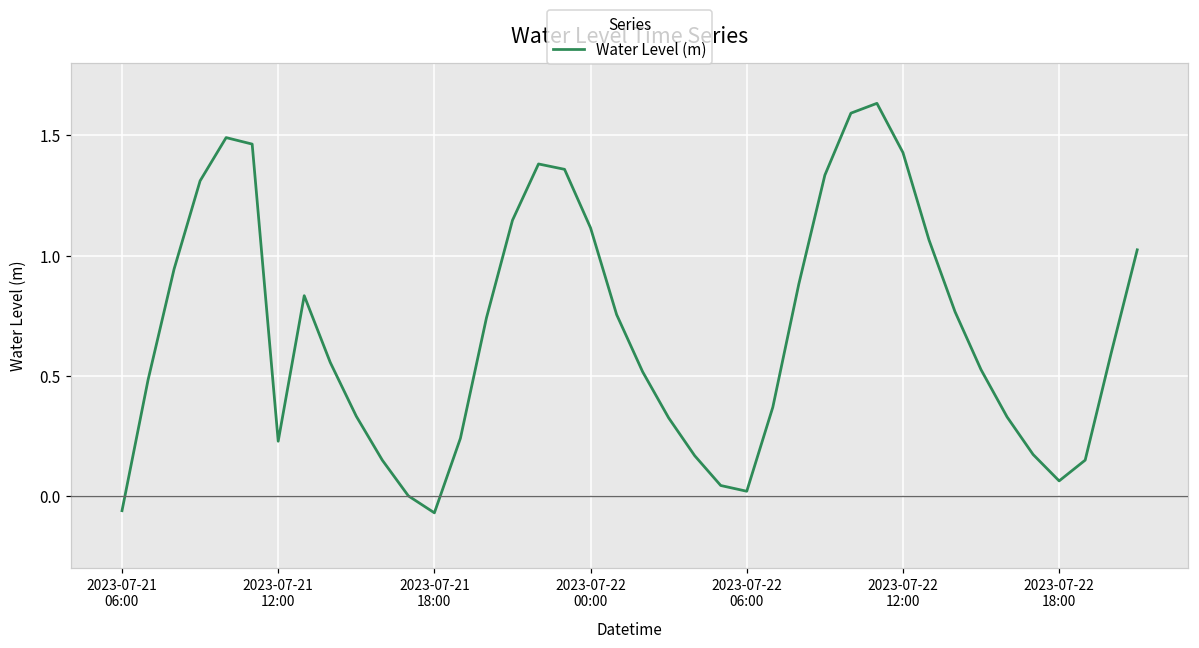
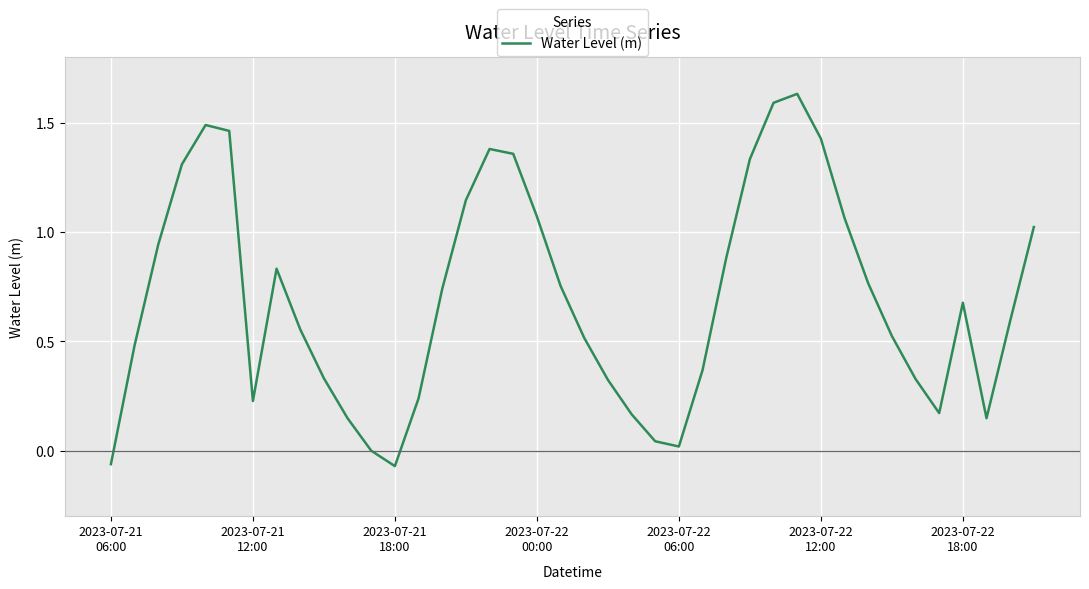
  {
    "2023-07-21 06:00": -0.06,
    "2023-07-21 12:00": 0.23,
    "2023-07-21 18:00": -0.07,
-   "2023-07-22 00:00": 1.12,
+   "2023-07-22 00:00": 1.07,
    "2023-07-22 06:00": 0.02,
    "2023-07-22 12:00": 1.43,
-   "2023-07-22 18:00": 0.06
+   "2023-07-22 18:00": 0.68
  }
